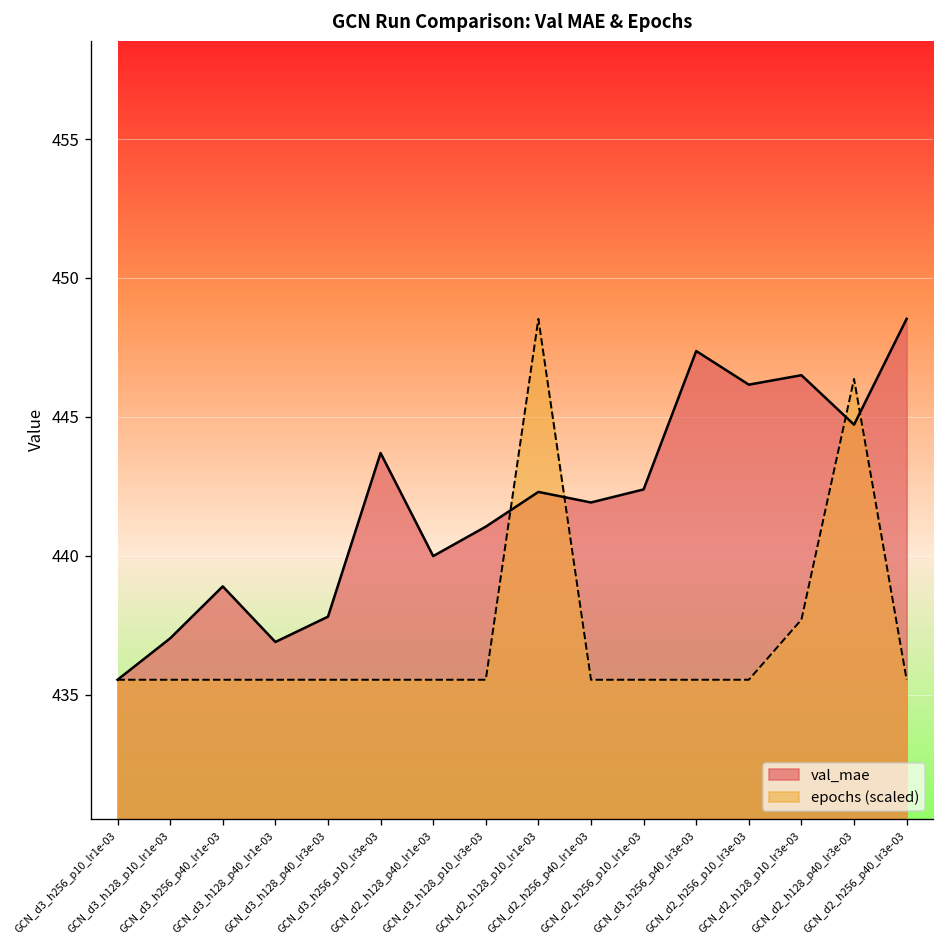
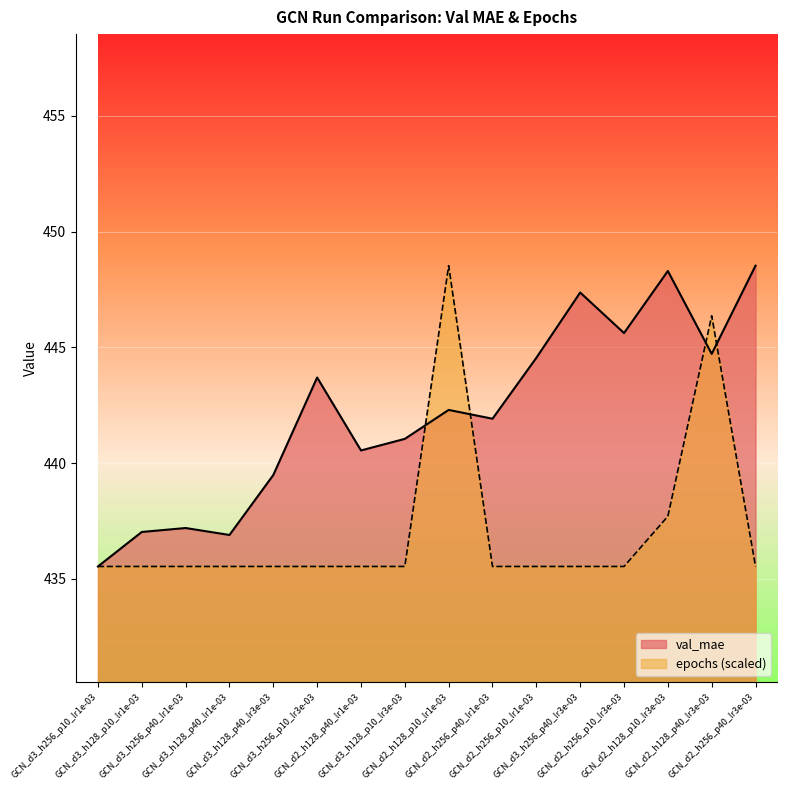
  {
    "val_mae": {
      "GCN_d3_h128_p10_lr1e-03": 437.0,
-     "GCN_d3_h256_p40_lr1e-03": 438.9,
+     "GCN_d3_h256_p40_lr1e-03": 437.2,
      "GCN_d3_h128_p40_lr1e-03": 436.9,
-     "GCN_d3_h128_p40_lr3e-03": 437.8,
+     "GCN_d3_h128_p40_lr3e-03": 439.5,
      "GCN_d3_h256_p10_lr3e-03": 443.7,
-     "GCN_d2_h128_p40_lr1e-03": 440.0,
+     "GCN_d2_h128_p40_lr1e-03": 440.6,
      "GCN_d3_h128_p10_lr3e-03": 441.1,
      "GCN_d2_h128_p10_lr1e-03": 442.3,
      "GCN_d2_h256_p40_lr1e-03": 441.9,
-     "GCN_d2_h256_p10_lr1e-03": 442.4,
+     "GCN_d2_h256_p10_lr1e-03": 444.6,
      "GCN_d3_h256_p40_lr3e-03": 447.4,
-     "GCN_d2_h256_p10_lr3e-03": 446.2,
-     "GCN_d2_h128_p10_lr3e-03": 446.5,
+     "GCN_d2_h256_p10_lr3e-03": 445.6,
+     "GCN_d2_h128_p10_lr3e-03": 448.3,
      "GCN_d2_h128_p40_lr3e-03": 444.7,
      "GCN_d2_h256_p40_lr3e-03": 448.5
    },
    "epochs (scaled)": {
      "GCN_d3_h128_p10_lr1e-03": 435.5,
      "GCN_d3_h256_p40_lr1e-03": 435.5,
      "GCN_d3_h128_p40_lr1e-03": 435.5,
      "GCN_d3_h128_p40_lr3e-03": 435.5,
      "GCN_d3_h256_p10_lr3e-03": 435.5,
      "GCN_d2_h128_p40_lr1e-03": 435.5,
      "GCN_d3_h128_p10_lr3e-03": 435.5,
      "GCN_d2_h128_p10_lr1e-03": 448.5,
      "GCN_d2_h256_p40_lr1e-03": 435.5,
      "GCN_d2_h256_p10_lr1e-03": 435.5,
      "GCN_d3_h256_p40_lr3e-03": 435.5,
      "GCN_d2_h256_p10_lr3e-03": 435.5,
      "GCN_d2_h128_p10_lr3e-03": 437.7,
      "GCN_d2_h128_p40_lr3e-03": 446.4,
      "GCN_d2_h256_p40_lr3e-03": 435.5
    }
  }
